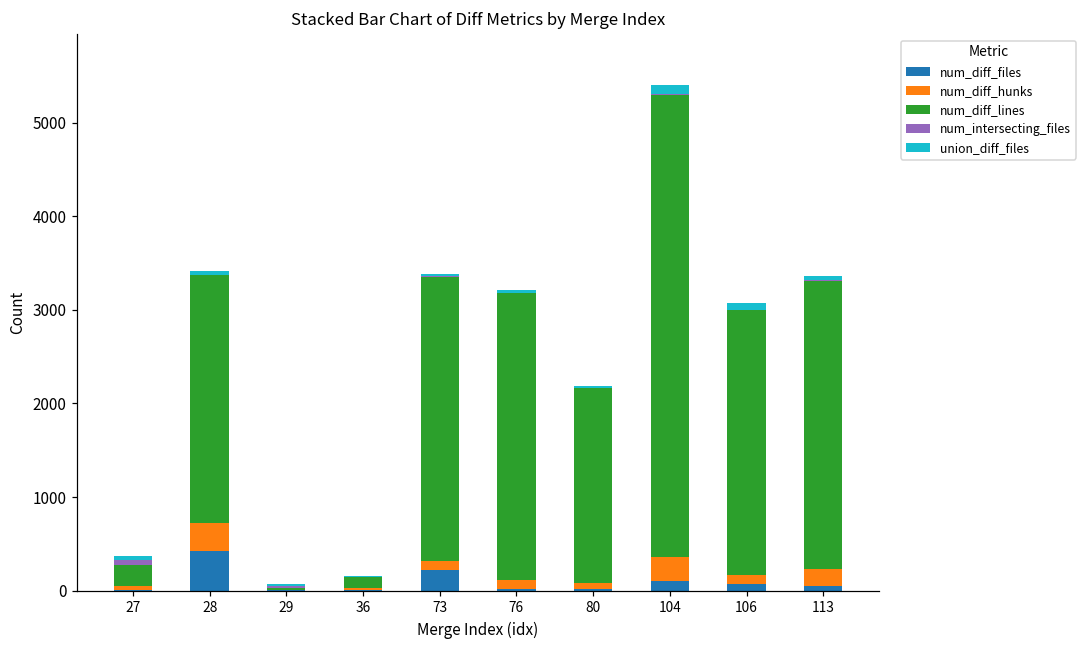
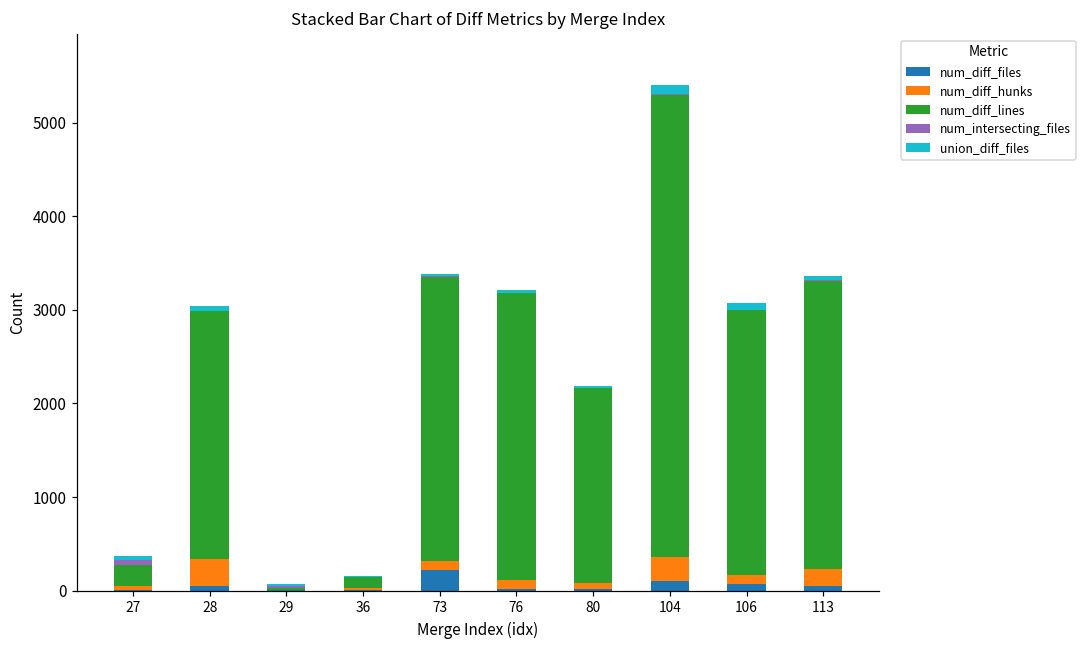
  {
    "num_diff_files": {
-     "28": 400,
+     "28": 0,
      "73": 200,
      "104": 100,
      "106": 100,
      "113": 0
    },
    "num_diff_hunks": {
      "27": 0,
      "28": 300,
      "73": 100,
      "76": 100,
      "80": 100,
      "104": 300,
      "106": 100,
      "113": 200
    },
    "num_diff_lines": {
      "27": 200,
      "28": 2600,
      "36": 100,
      "73": 3000,
      "76": 3100,
      "80": 2100,
      "104": 4900,
      "106": 2800,
      "113": 3100
    },
    "num_intersecting_files": {
      "27": 0
    },
    "union_diff_files": {
      "27": 0,
      "28": 0,
      "104": 100,
      "106": 100,
      "113": 0
    }
  }
